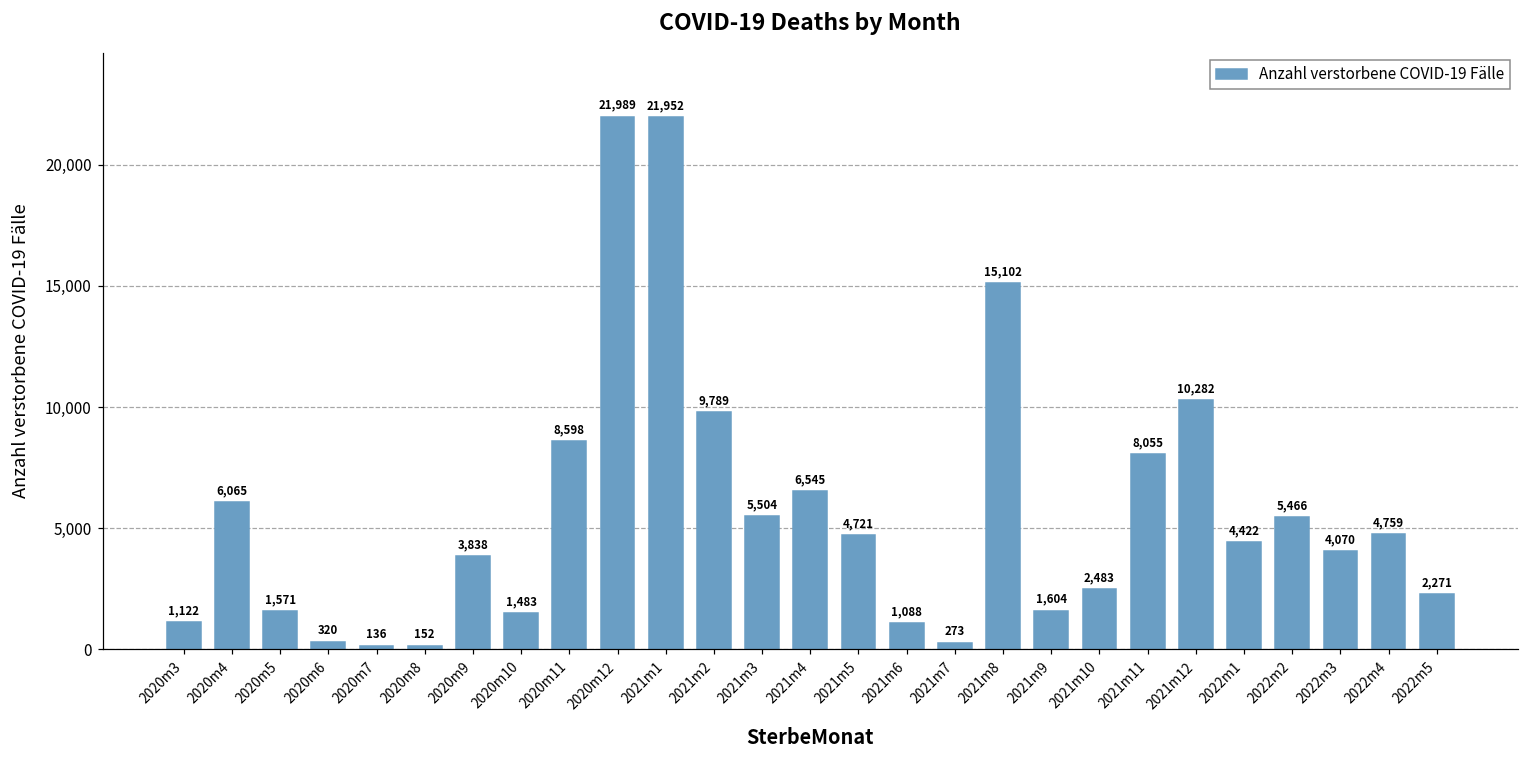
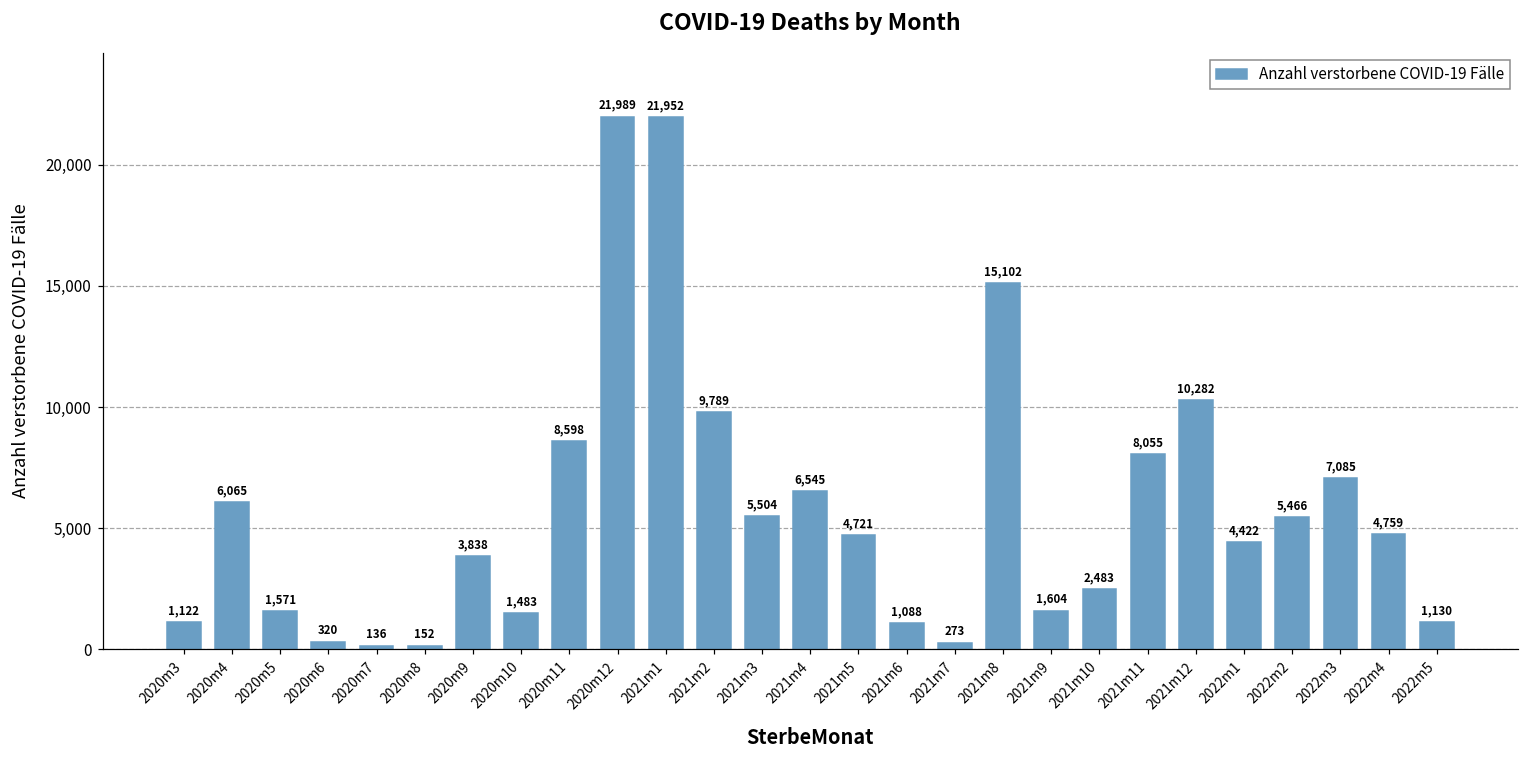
  {
    "2020m3": "1,122",
    "2020m4": "6,065",
    "2020m5": "1,571",
    "2020m6": "320",
    "2020m7": "136",
    "2020m8": "152",
    "2020m9": "3,838",
    "2020m10": "1,483",
    "2020m11": "8,598",
    "2020m12": "21,989",
    "2021m1": "21,952",
    "2021m2": "9,789",
    "2021m3": "5,504",
    "2021m4": "6,545",
    "2021m5": "4,721",
    "2021m6": "1,088",
    "2021m7": "273",
    "2021m8": "15,102",
    "2021m9": "1,604",
    "2021m10": "2,483",
    "2021m11": "8,055",
    "2021m12": "10,282",
    "2022m1": "4,422",
    "2022m2": "5,466",
-   "2022m3": "4,070",
+   "2022m3": "7,085",
    "2022m4": "4,759",
-   "2022m5": "2,271"
+   "2022m5": "1,130"
  }
